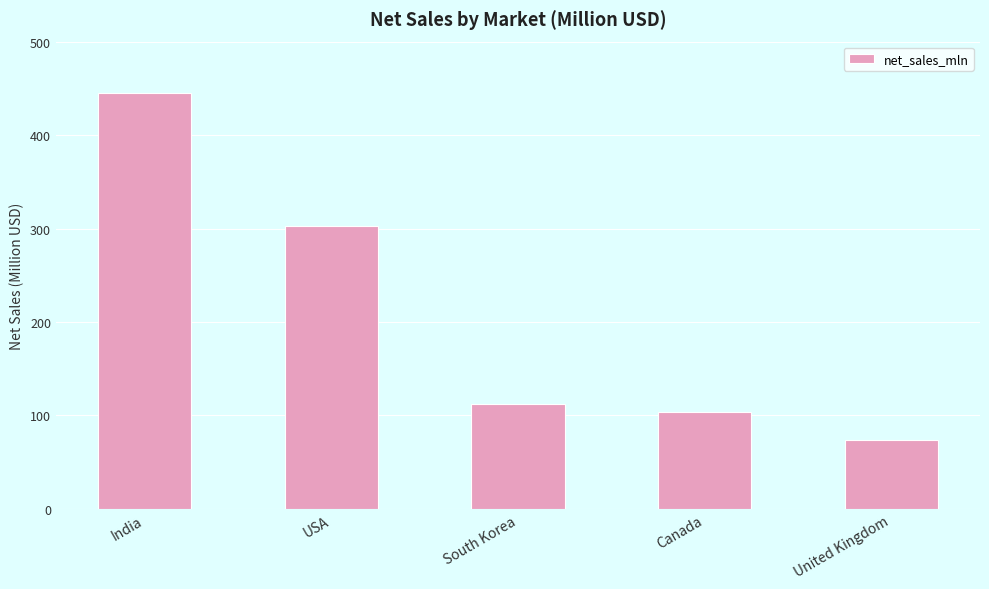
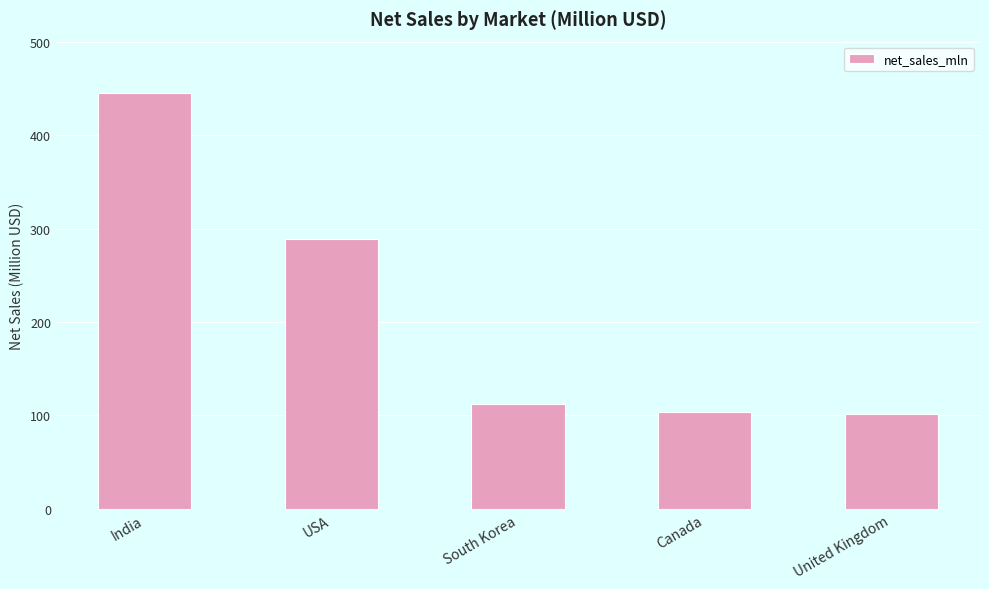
  {
    "India": 450,
-   "USA": 300,
+   "USA": 290,
    "South Korea": 110,
    "Canada": 100,
-   "United Kingdom": 70
+   "United Kingdom": 100
  }
